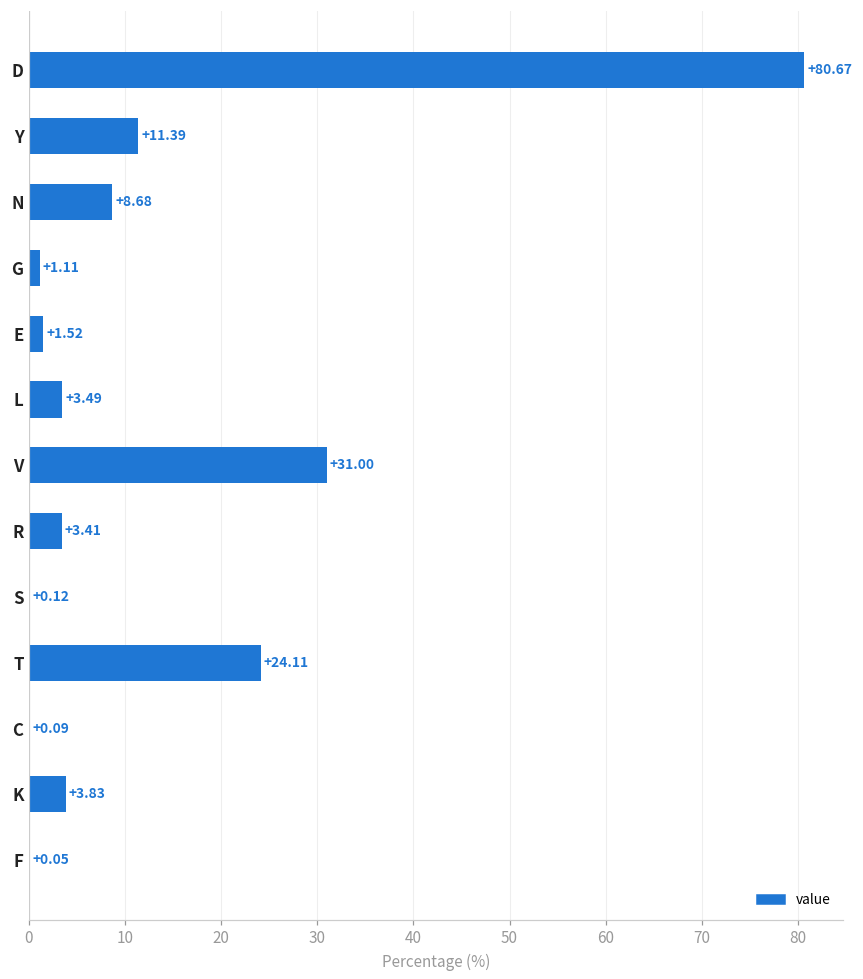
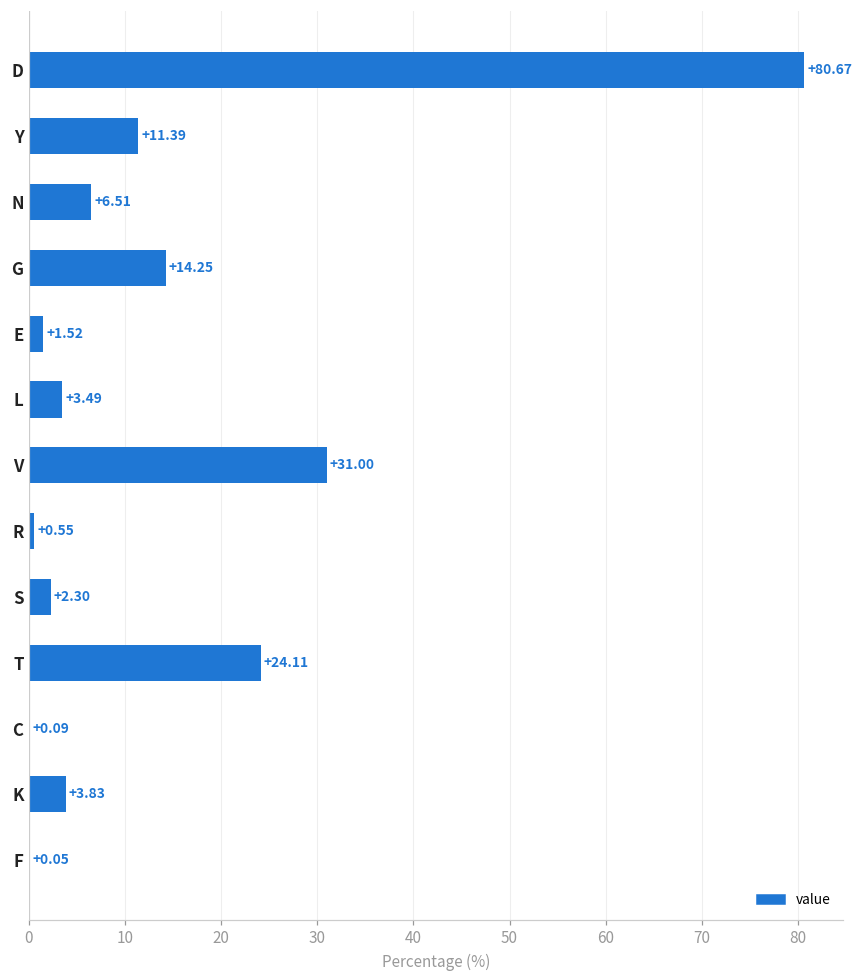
  {
    "D": "+80.67",
    "Y": "+11.39",
-   "N": "+8.68",
-   "G": "+1.11",
+   "N": "+6.51",
+   "G": "+14.25",
    "E": "+1.52",
    "L": "+3.49",
    "V": "+31.00",
-   "R": "+3.41",
-   "S": "+0.12",
+   "R": "+0.55",
+   "S": "+2.30",
    "T": "+24.11",
    "C": "+0.09",
    "K": "+3.83",
    "F": "+0.05"
  }
